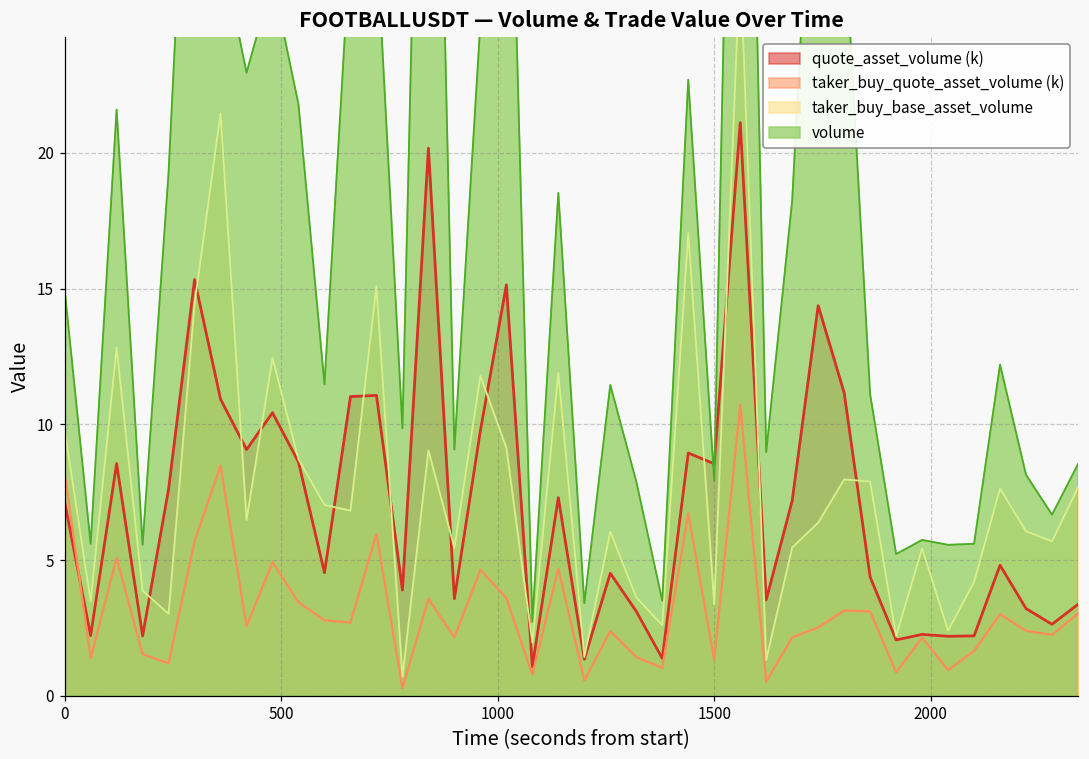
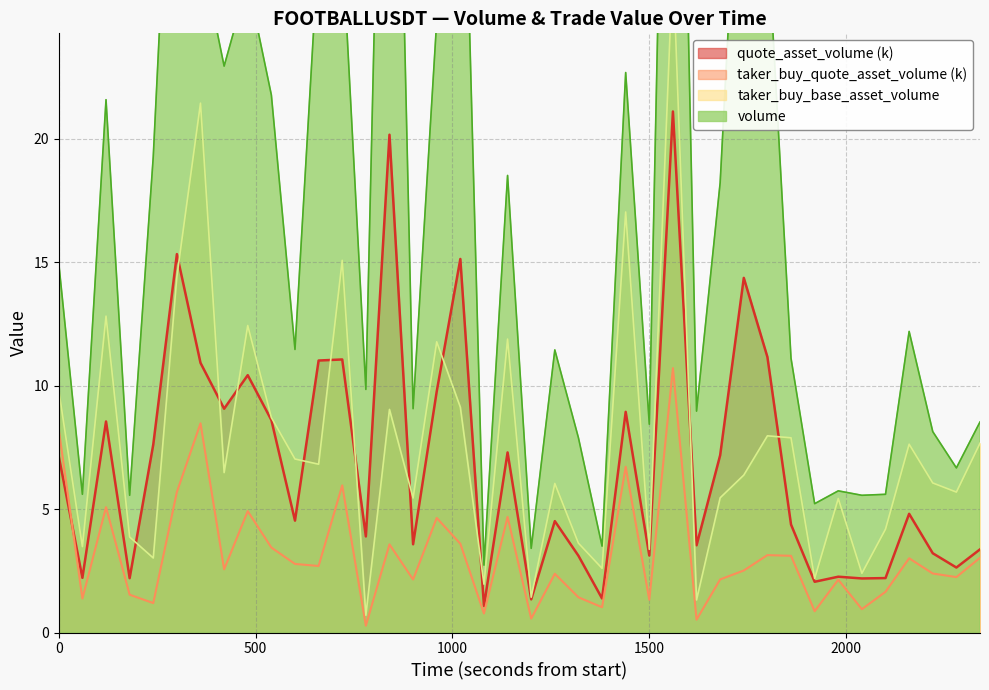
  {
    "quote_asset_volume (k)": {
      "0": 7.1,
-     "1500": 8.5
+     "1500": 3.1
    },
    "taker_buy_quote_asset_volume (k)": {
      "0": 8.2,
      "1500": 1.3
    },
    "taker_buy_base_asset_volume": {
      "0": 9.8,
      "1500": 3.4
    },
    "volume": {
      "0": 15.0,
-     "1500": 7.9
+     "1500": 8.4
    }
  }
